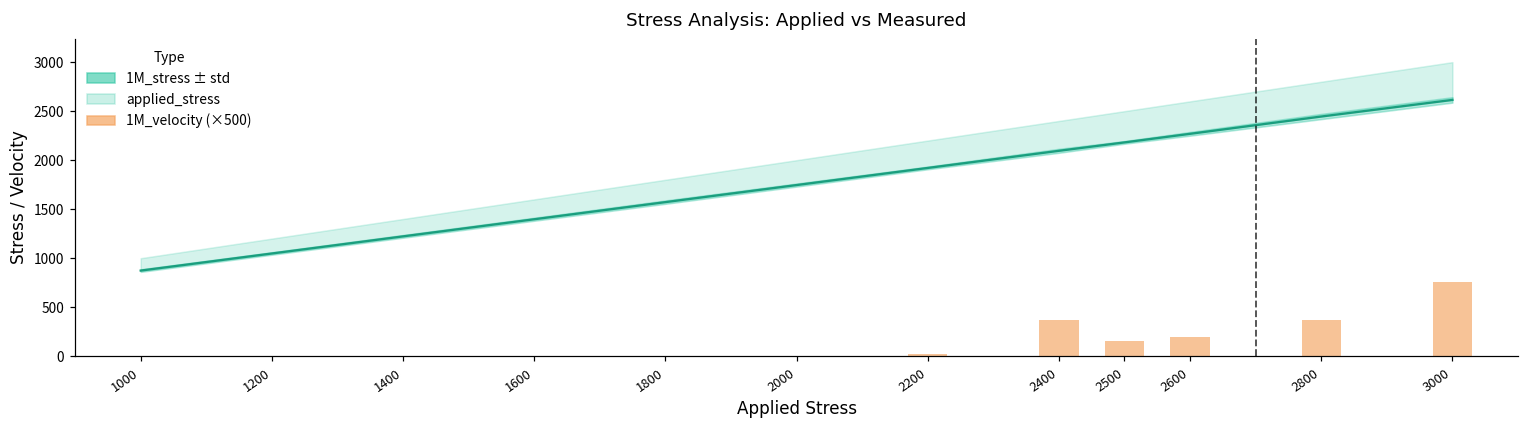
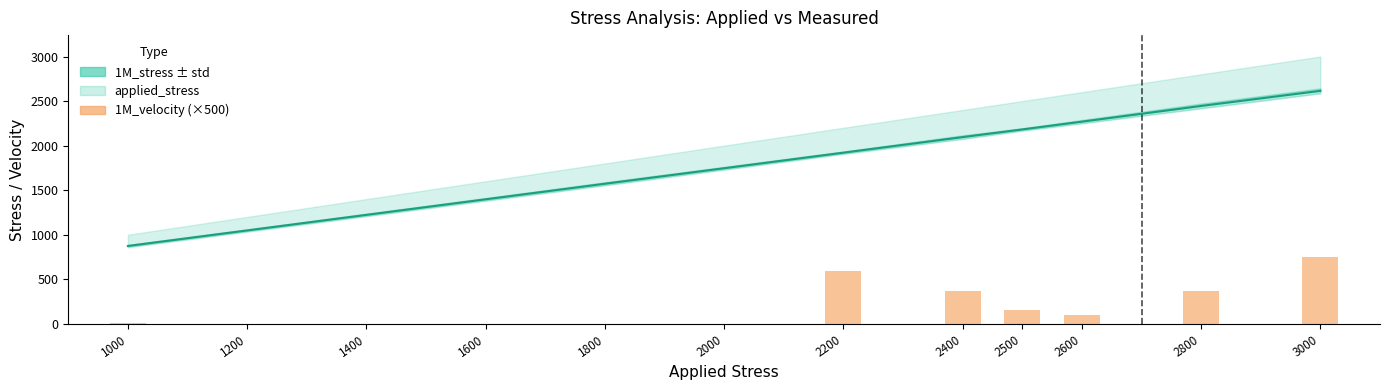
  {
    "1M_velocity (×500)": {
-     "2200": 0,
+     "2200": 600,
      "2400": 400,
      "2500": 200,
-     "2600": 200,
+     "2600": 100,
      "2800": 400,
      "3000": 800
    }
  }
